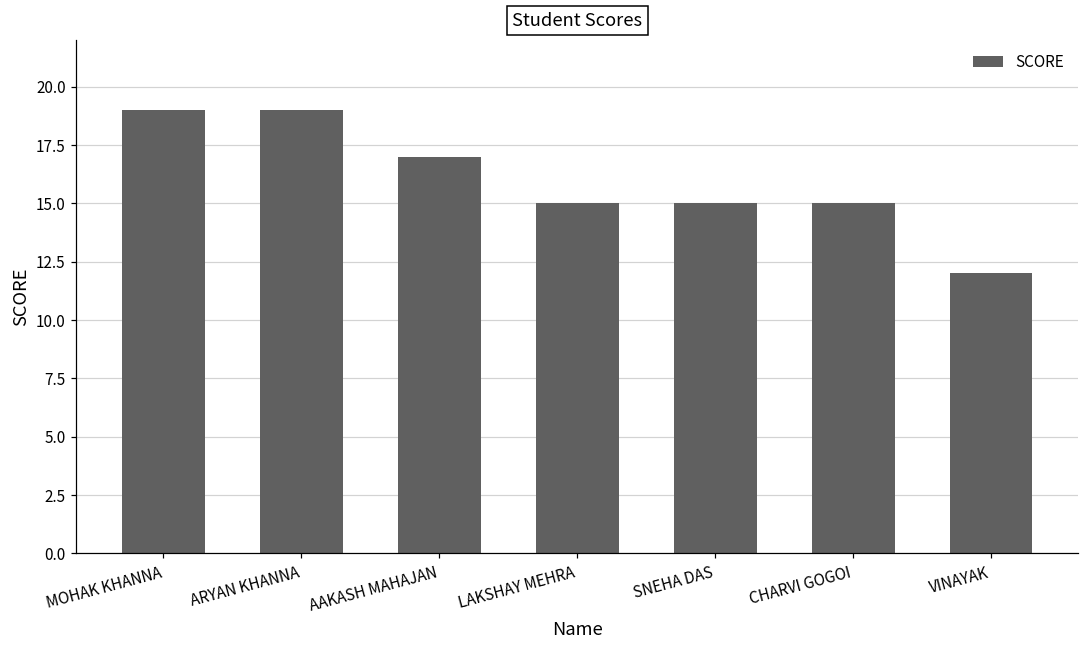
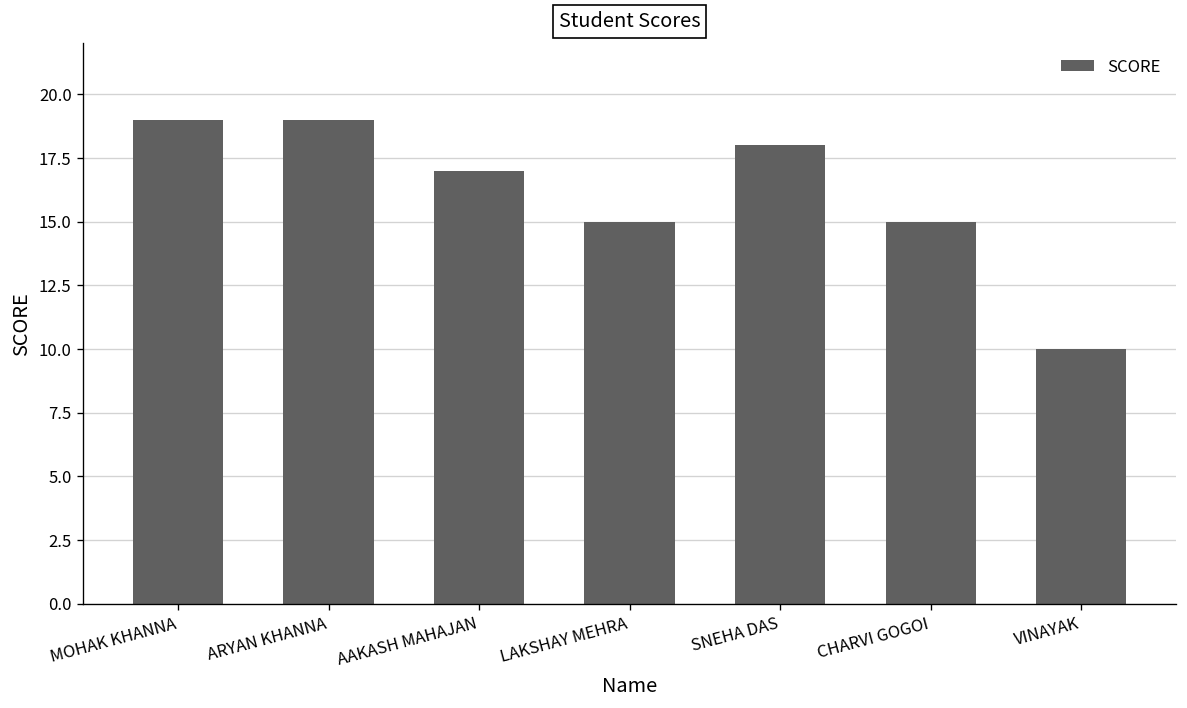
  {
    "MOHAK KHANNA": 19,
    "ARYAN KHANNA": 19,
    "AAKASH MAHAJAN": 17,
    "LAKSHAY MEHRA": 15,
-   "SNEHA DAS": 15,
+   "SNEHA DAS": 18,
    "CHARVI GOGOI": 15,
-   "VINAYAK": 12
+   "VINAYAK": 10
  }
